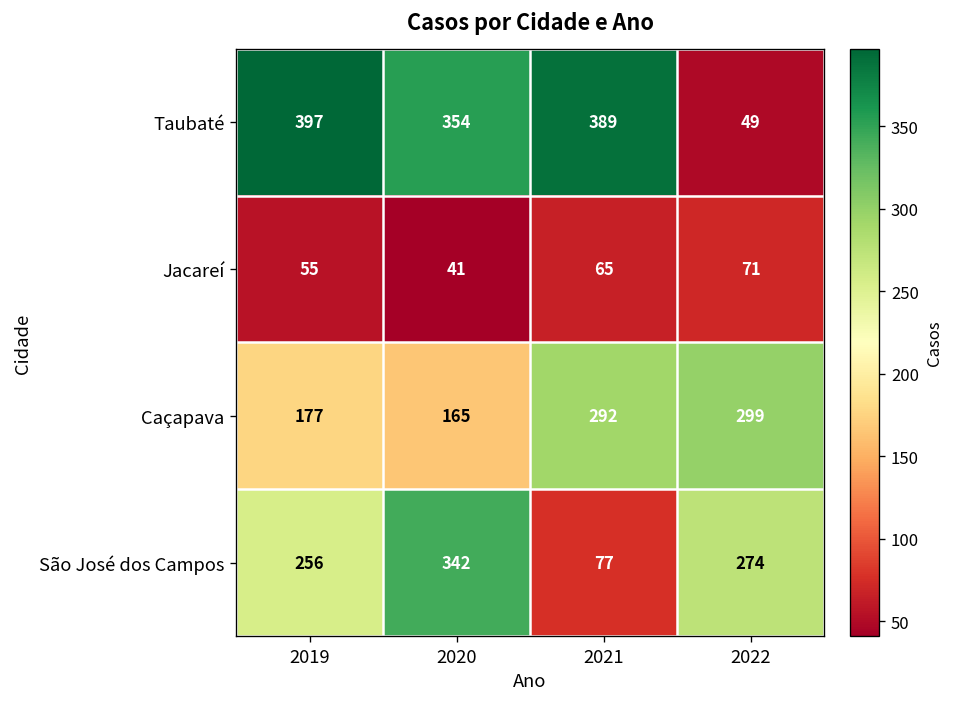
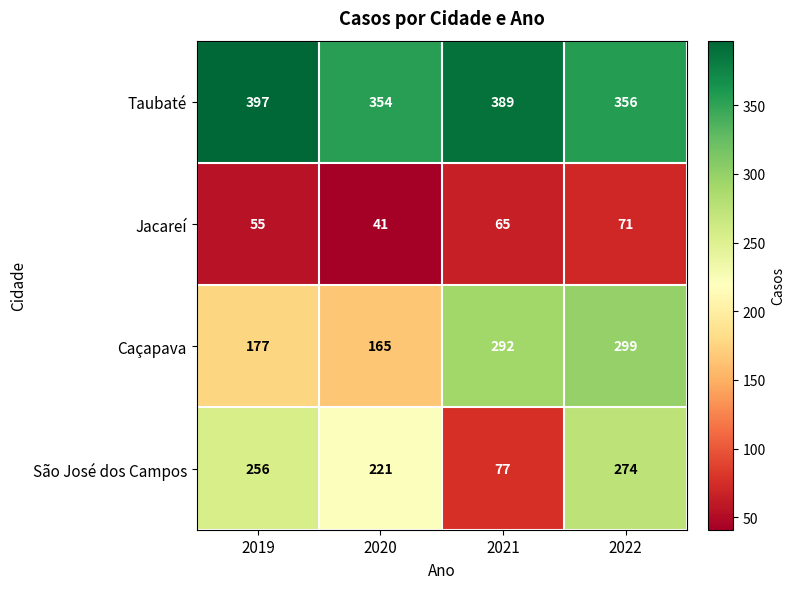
  {
    "Taubaté": {
      "2019": 397,
      "2020": 354,
      "2021": 389,
-     "2022": 49
+     "2022": 356
    },
    "Jacareí": {
      "2019": 55,
      "2020": 41,
      "2021": 65,
      "2022": 71
    },
    "Caçapava": {
      "2019": 177,
      "2020": 165,
      "2021": 292,
      "2022": 299
    },
    "São José dos Campos": {
      "2019": 256,
-     "2020": 342,
+     "2020": 221,
      "2021": 77,
      "2022": 274
    }
  }
